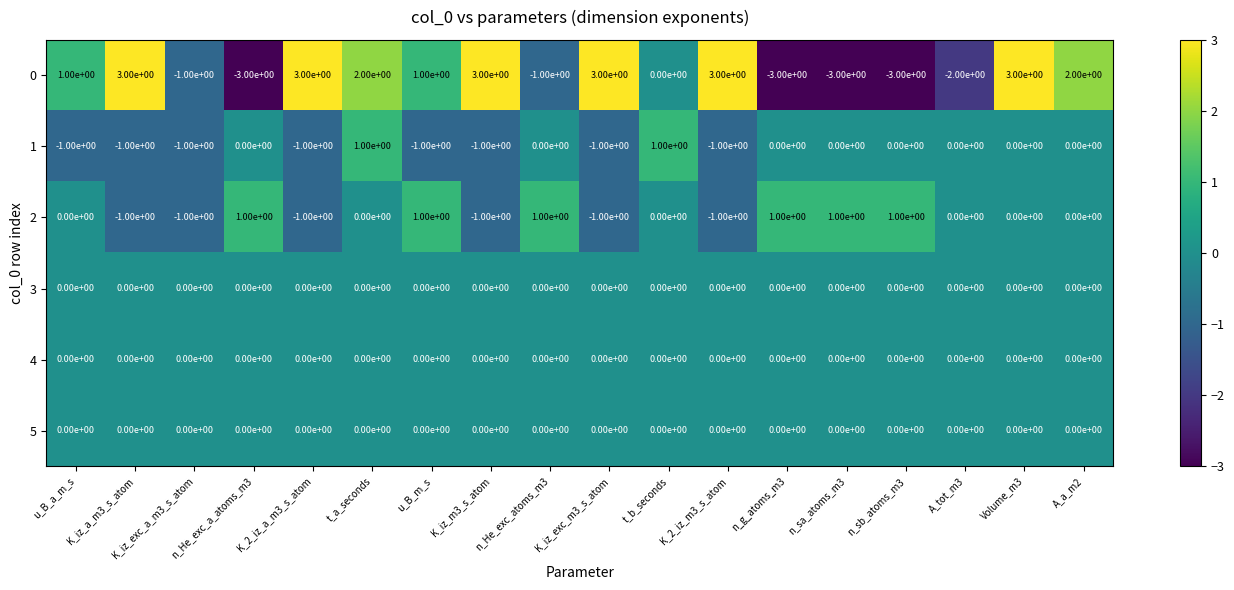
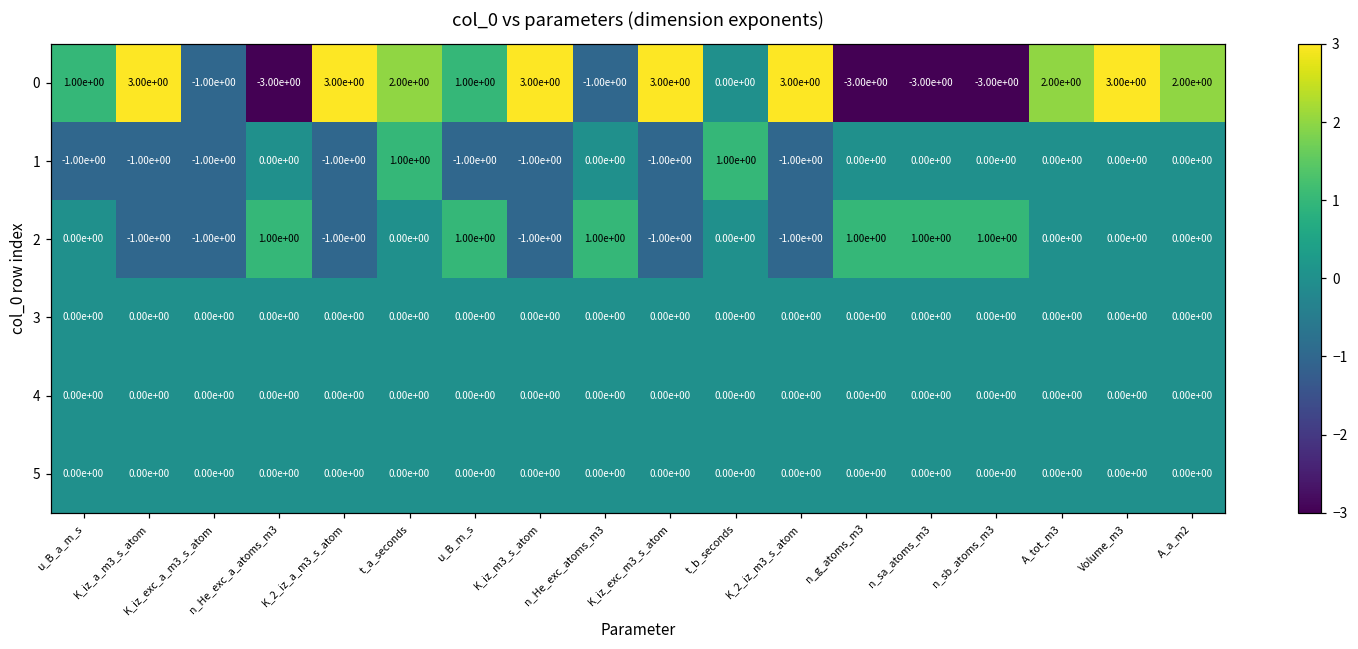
  {
    "0": {
      "u_B_a_m_s": "1.00e+00",
      "K_iz_a_m3_s_atom": "3.00e+00",
      "K_iz_exc_a_m3_s_atom": "-1.00e+00",
      "n_He_exc_a_atoms_m3": "-3.00e+00",
      "K_2_iz_a_m3_s_atom": "3.00e+00",
      "t_a_seconds": "2.00e+00",
      "u_B_m_s": "1.00e+00",
      "K_iz_m3_s_atom": "3.00e+00",
      "n_He_exc_atoms_m3": "-1.00e+00",
      "K_iz_exc_m3_s_atom": "3.00e+00",
      "t_b_seconds": "0.00e+00",
      "K_2_iz_m3_s_atom": "3.00e+00",
      "n_g_atoms_m3": "-3.00e+00",
      "n_sa_atoms_m3": "-3.00e+00",
      "n_sb_atoms_m3": "-3.00e+00",
-     "A_tot_m3": "-2.00e+00",
+     "A_tot_m3": "2.00e+00",
      "Volume_m3": "3.00e+00",
      "A_a_m2": "2.00e+00"
    },
    "1": {
      "u_B_a_m_s": "-1.00e+00",
      "K_iz_a_m3_s_atom": "-1.00e+00",
      "K_iz_exc_a_m3_s_atom": "-1.00e+00",
      "n_He_exc_a_atoms_m3": "0.00e+00",
      "K_2_iz_a_m3_s_atom": "-1.00e+00",
      "t_a_seconds": "1.00e+00",
      "u_B_m_s": "-1.00e+00",
      "K_iz_m3_s_atom": "-1.00e+00",
      "n_He_exc_atoms_m3": "0.00e+00",
      "K_iz_exc_m3_s_atom": "-1.00e+00",
      "t_b_seconds": "1.00e+00",
      "K_2_iz_m3_s_atom": "-1.00e+00",
      "n_g_atoms_m3": "0.00e+00",
      "n_sa_atoms_m3": "0.00e+00",
      "n_sb_atoms_m3": "0.00e+00",
      "A_tot_m3": "0.00e+00",
      "Volume_m3": "0.00e+00",
      "A_a_m2": "0.00e+00"
    },
    "2": {
      "u_B_a_m_s": "0.00e+00",
      "K_iz_a_m3_s_atom": "-1.00e+00",
      "K_iz_exc_a_m3_s_atom": "-1.00e+00",
      "n_He_exc_a_atoms_m3": "1.00e+00",
      "K_2_iz_a_m3_s_atom": "-1.00e+00",
      "t_a_seconds": "0.00e+00",
      "u_B_m_s": "1.00e+00",
      "K_iz_m3_s_atom": "-1.00e+00",
      "n_He_exc_atoms_m3": "1.00e+00",
      "K_iz_exc_m3_s_atom": "-1.00e+00",
      "t_b_seconds": "0.00e+00",
      "K_2_iz_m3_s_atom": "-1.00e+00",
      "n_g_atoms_m3": "1.00e+00",
      "n_sa_atoms_m3": "1.00e+00",
      "n_sb_atoms_m3": "1.00e+00",
      "A_tot_m3": "0.00e+00",
      "Volume_m3": "0.00e+00",
      "A_a_m2": "0.00e+00"
    },
    "3": {
      "u_B_a_m_s": "0.00e+00",
      "K_iz_a_m3_s_atom": "0.00e+00",
      "K_iz_exc_a_m3_s_atom": "0.00e+00",
      "n_He_exc_a_atoms_m3": "0.00e+00",
      "K_2_iz_a_m3_s_atom": "0.00e+00",
      "t_a_seconds": "0.00e+00",
      "u_B_m_s": "0.00e+00",
      "K_iz_m3_s_atom": "0.00e+00",
      "n_He_exc_atoms_m3": "0.00e+00",
      "K_iz_exc_m3_s_atom": "0.00e+00",
      "t_b_seconds": "0.00e+00",
      "K_2_iz_m3_s_atom": "0.00e+00",
      "n_g_atoms_m3": "0.00e+00",
      "n_sa_atoms_m3": "0.00e+00",
      "n_sb_atoms_m3": "0.00e+00",
      "A_tot_m3": "0.00e+00",
      "Volume_m3": "0.00e+00",
      "A_a_m2": "0.00e+00"
    },
    "4": {
      "u_B_a_m_s": "0.00e+00",
      "K_iz_a_m3_s_atom": "0.00e+00",
      "K_iz_exc_a_m3_s_atom": "0.00e+00",
      "n_He_exc_a_atoms_m3": "0.00e+00",
      "K_2_iz_a_m3_s_atom": "0.00e+00",
      "t_a_seconds": "0.00e+00",
      "u_B_m_s": "0.00e+00",
      "K_iz_m3_s_atom": "0.00e+00",
      "n_He_exc_atoms_m3": "0.00e+00",
      "K_iz_exc_m3_s_atom": "0.00e+00",
      "t_b_seconds": "0.00e+00",
      "K_2_iz_m3_s_atom": "0.00e+00",
      "n_g_atoms_m3": "0.00e+00",
      "n_sa_atoms_m3": "0.00e+00",
      "n_sb_atoms_m3": "0.00e+00",
      "A_tot_m3": "0.00e+00",
      "Volume_m3": "0.00e+00",
      "A_a_m2": "0.00e+00"
    },
    "5": {
      "u_B_a_m_s": "0.00e+00",
      "K_iz_a_m3_s_atom": "0.00e+00",
      "K_iz_exc_a_m3_s_atom": "0.00e+00",
      "n_He_exc_a_atoms_m3": "0.00e+00",
      "K_2_iz_a_m3_s_atom": "0.00e+00",
      "t_a_seconds": "0.00e+00",
      "u_B_m_s": "0.00e+00",
      "K_iz_m3_s_atom": "0.00e+00",
      "n_He_exc_atoms_m3": "0.00e+00",
      "K_iz_exc_m3_s_atom": "0.00e+00",
      "t_b_seconds": "0.00e+00",
      "K_2_iz_m3_s_atom": "0.00e+00",
      "n_g_atoms_m3": "0.00e+00",
      "n_sa_atoms_m3": "0.00e+00",
      "n_sb_atoms_m3": "0.00e+00",
      "A_tot_m3": "0.00e+00",
      "Volume_m3": "0.00e+00",
      "A_a_m2": "0.00e+00"
    }
  }
